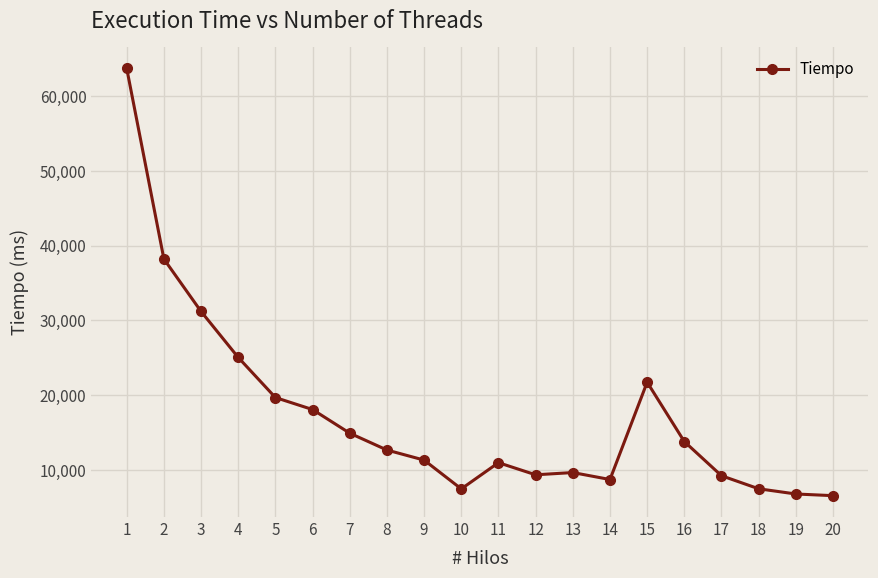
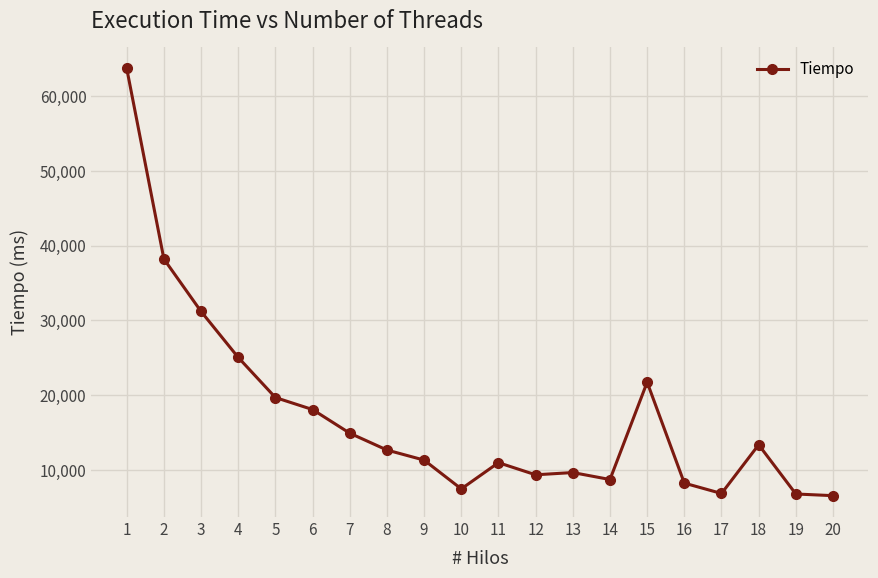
  {
    "1": "64,000",
    "2": "38,000",
    "3": "31,000",
    "4": "25,000",
    "5": "20,000",
    "6": "18,000",
    "7": "15,000",
    "8": "13,000",
    "9": "11,000",
    "10": "7,000",
    "11": "11,000",
    "12": "9,000",
    "13": "10,000",
    "14": "9,000",
    "15": "22,000",
-   "16": "14,000",
-   "17": "9,000",
-   "18": "7,000",
+   "16": "8,000",
+   "17": "7,000",
+   "18": "13,000",
    "19": "7,000",
    "20": "7,000"
  }
